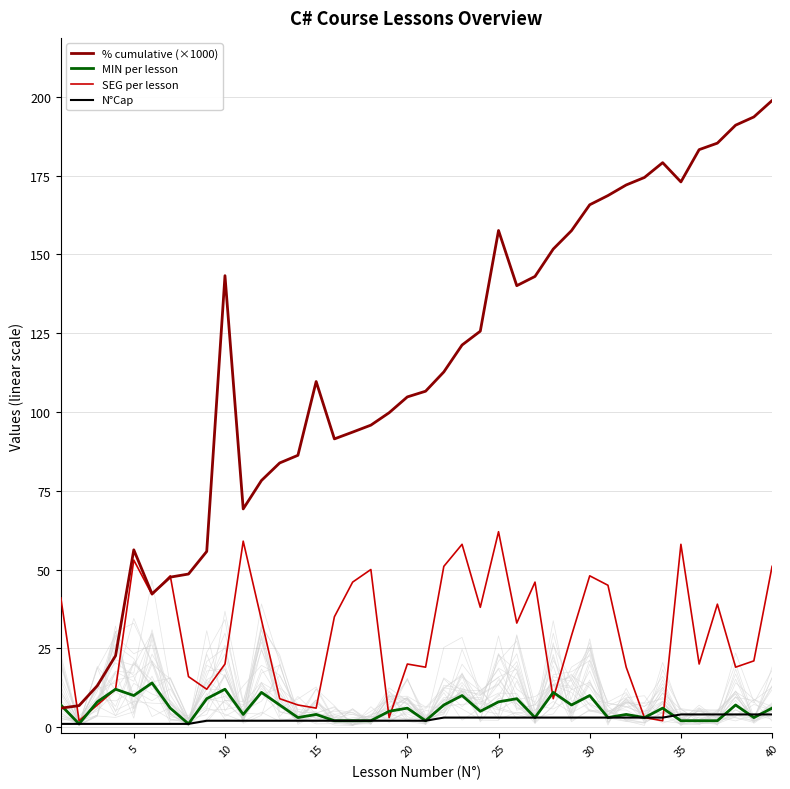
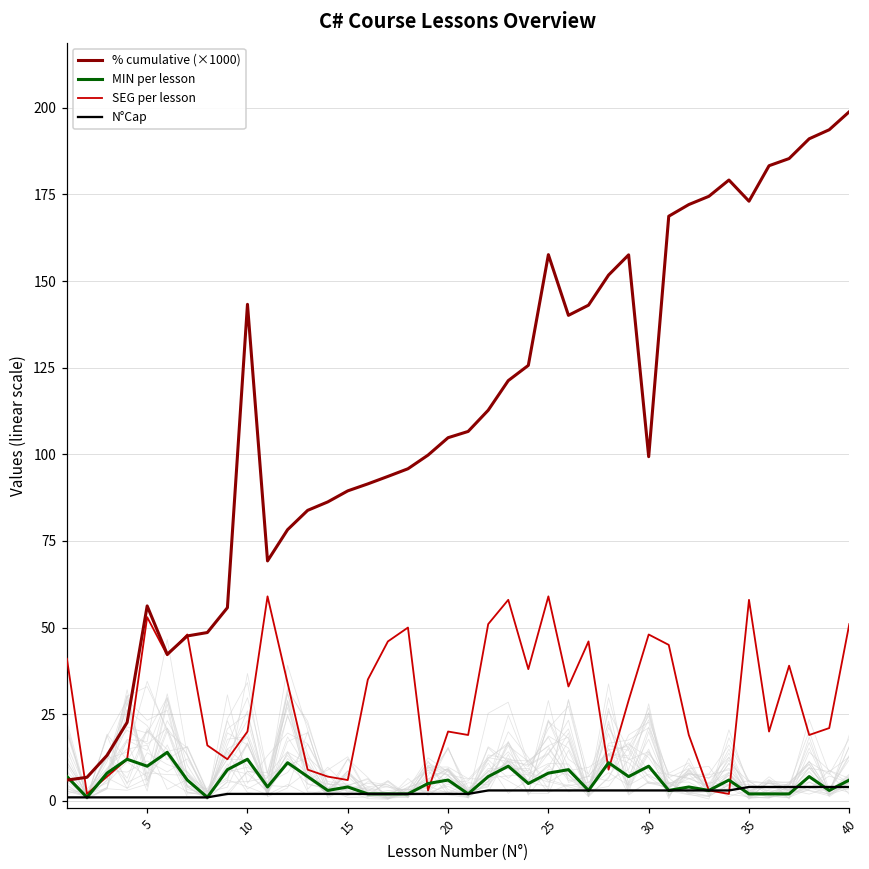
  {
    "% cumulative (×1000)": {
      "5": 56,
      "10": 143,
-     "15": 110,
+     "15": 89,
      "20": 105,
      "25": 158,
-     "30": 166,
+     "30": 99,
      "35": 173,
      "40": 199
    },
    "MIN per lesson": {
      "25": 8
    },
    "SEG per lesson": {
      "5": 53,
      "15": 6,
      "20": 20,
-     "25": 62,
+     "25": 59,
      "30": 48,
      "35": 58,
      "40": 51
    },
    "N°Cap": {
      "5": 1,
      "30": 3
    }
  }
